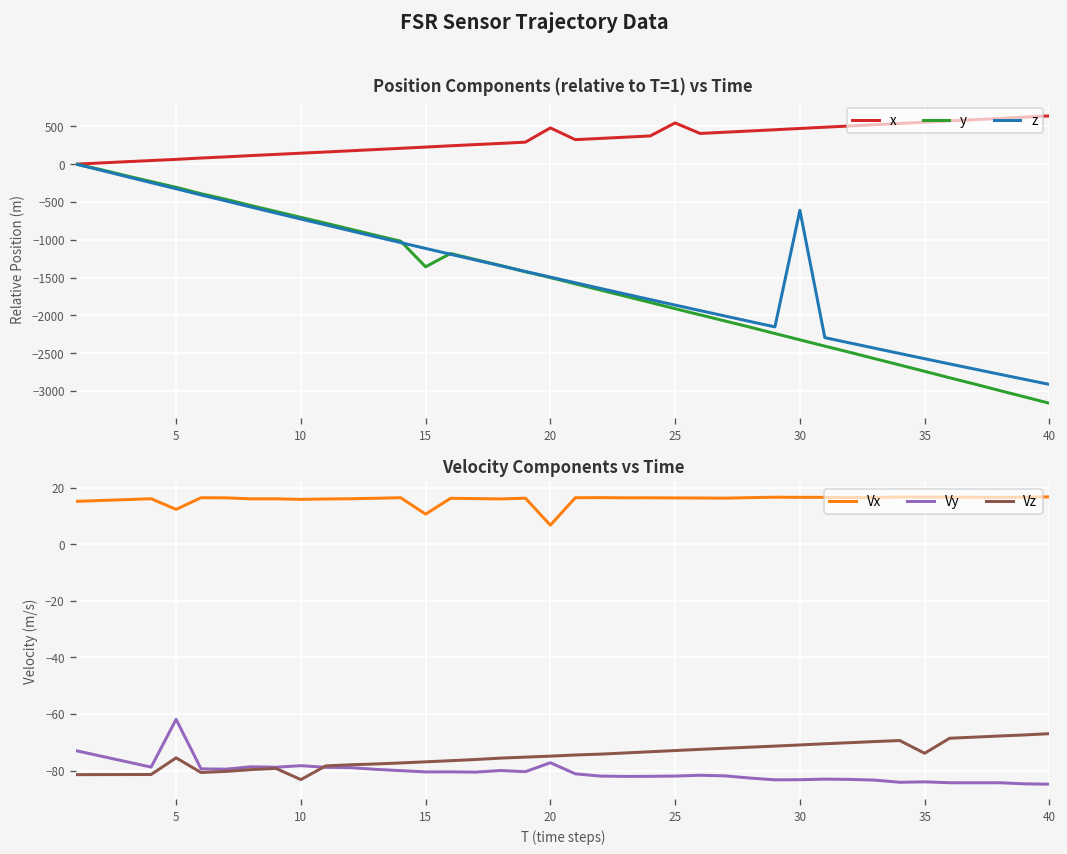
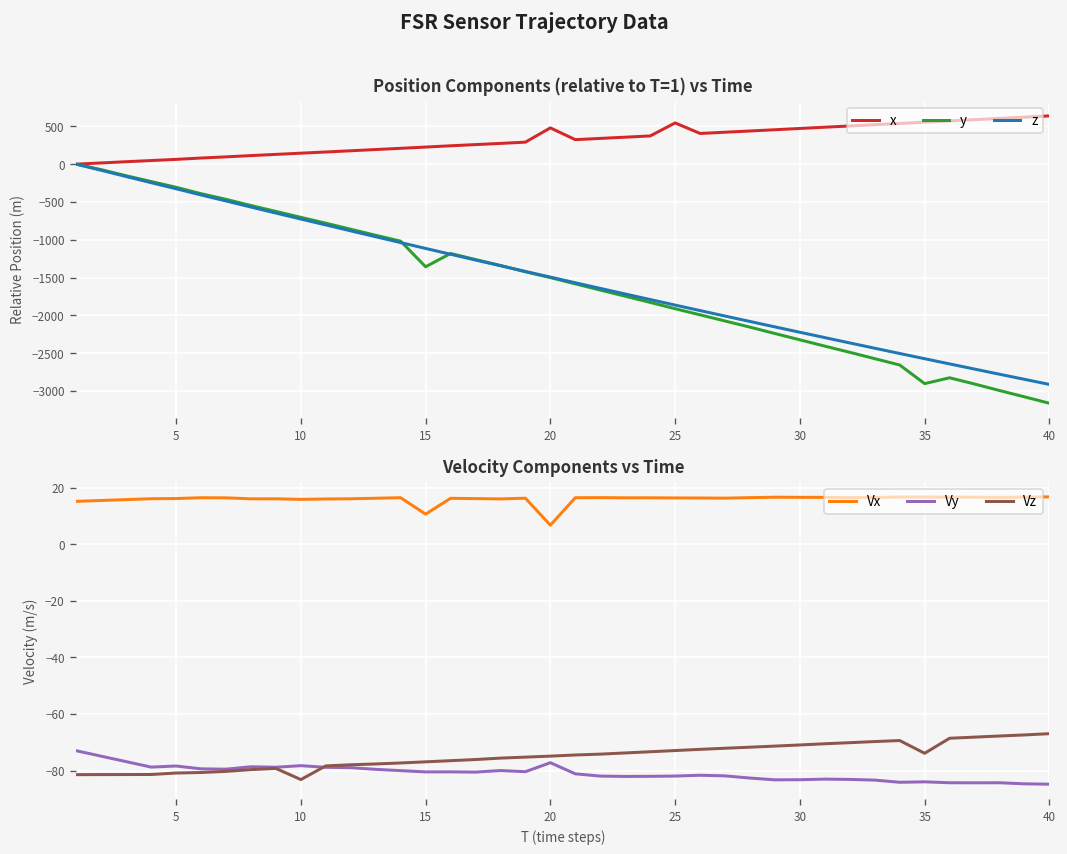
  {
    "Position Components (relative to T=1) vs Time": {
      "x": {
        "5": 100,
        "10": 100,
        "15": 200,
        "20": 500,
        "25": 500,
        "30": 500,
        "40": 600
      },
      "y": {
        "15": -1400,
        "25": -1900,
        "30": -2300,
-       "35": -2700,
+       "35": -2900,
        "40": -3200
      },
      "z": {
        "15": -1100,
        "25": -1900,
-       "30": -600,
+       "30": -2200,
        "35": -2600,
        "40": -2900
      }
    },
    "Velocity Components vs Time": {
      "Vx": {
-       "5": 12,
+       "5": 16,
        "10": 16,
        "15": 11,
        "20": 7,
        "25": 16,
        "30": 17,
        "40": 17
      },
      "Vy": {
-       "5": -62,
+       "5": -78,
        "10": -78,
        "15": -80,
        "20": -77,
        "25": -82,
        "30": -83,
        "35": -84,
        "40": -85
      },
      "Vz": {
-       "5": -75,
+       "5": -81,
        "10": -83,
        "15": -77,
        "20": -75,
        "25": -73,
        "30": -71,
        "35": -74,
        "40": -67
      }
    }
  }
